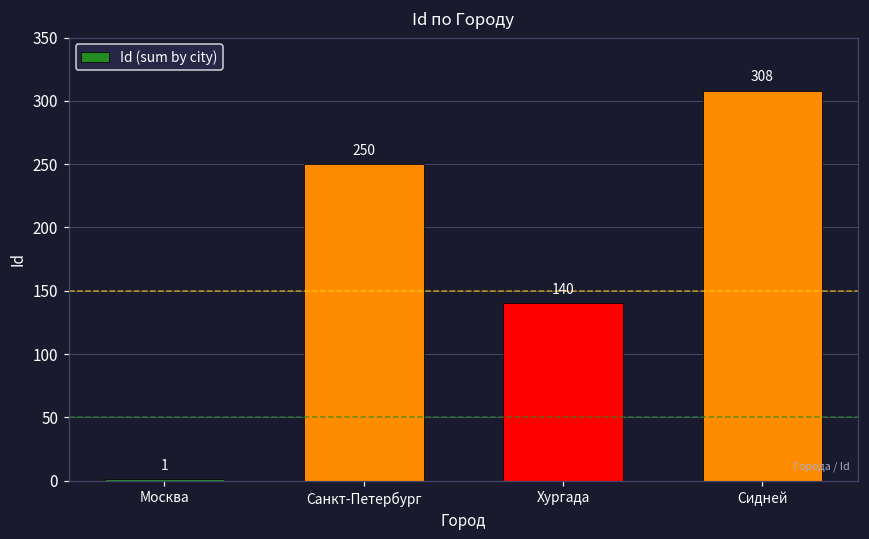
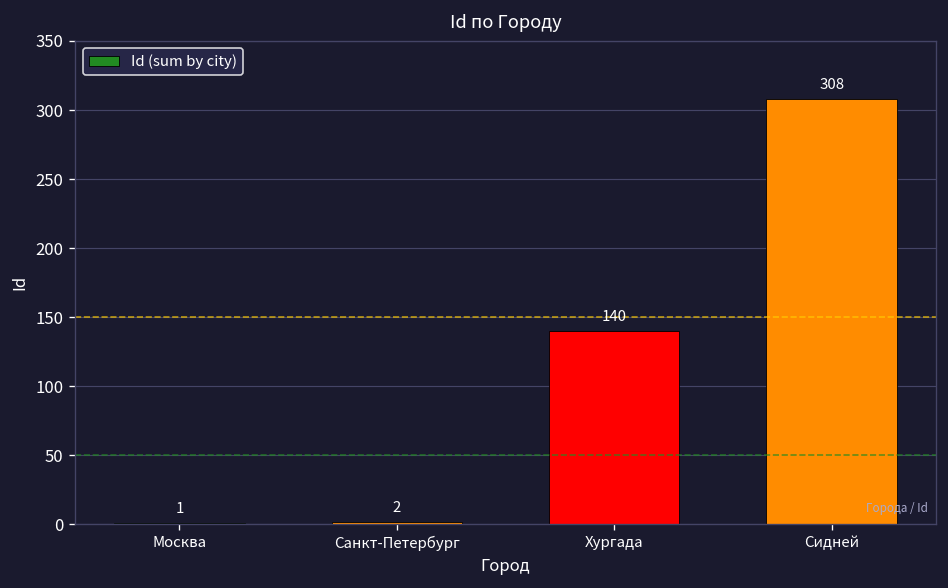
  {
    "Москва": 1,
-   "Санкт-Петербург": 250,
+   "Санкт-Петербург": 2,
    "Хургада": 140,
    "Сидней": 308
  }
